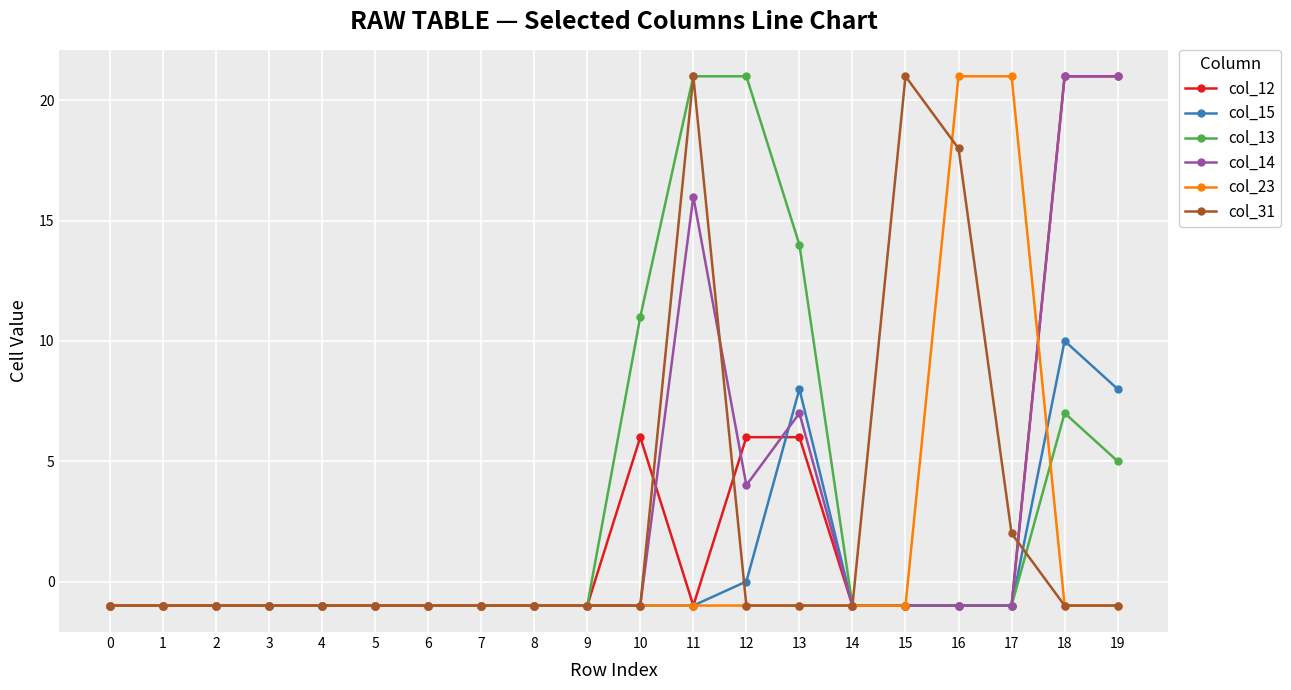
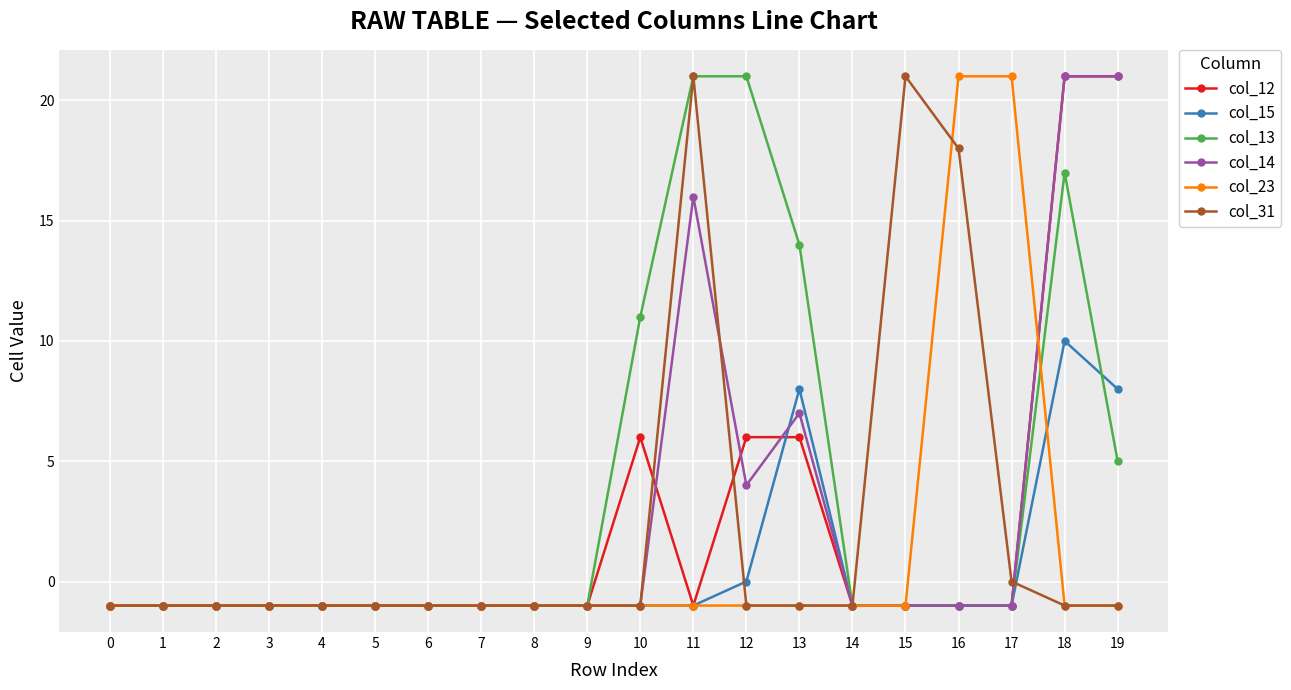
  {
    "col_12": {
      "10": 6,
      "12": 6,
      "13": 6
    },
    "col_15": {
      "12": 0,
      "13": 8,
      "18": 10,
      "19": 8
    },
    "col_13": {
      "10": 11,
      "12": 21,
      "13": 14,
-     "18": 7,
+     "18": 17,
      "19": 5
    },
    "col_14": {
      "11": 16,
      "12": 4,
      "13": 7
    },
    "col_23": {
      "16": 21,
      "17": 21
    },
    "col_31": {
      "15": 21,
      "16": 18,
-     "17": 2
+     "17": 0
    }
  }
